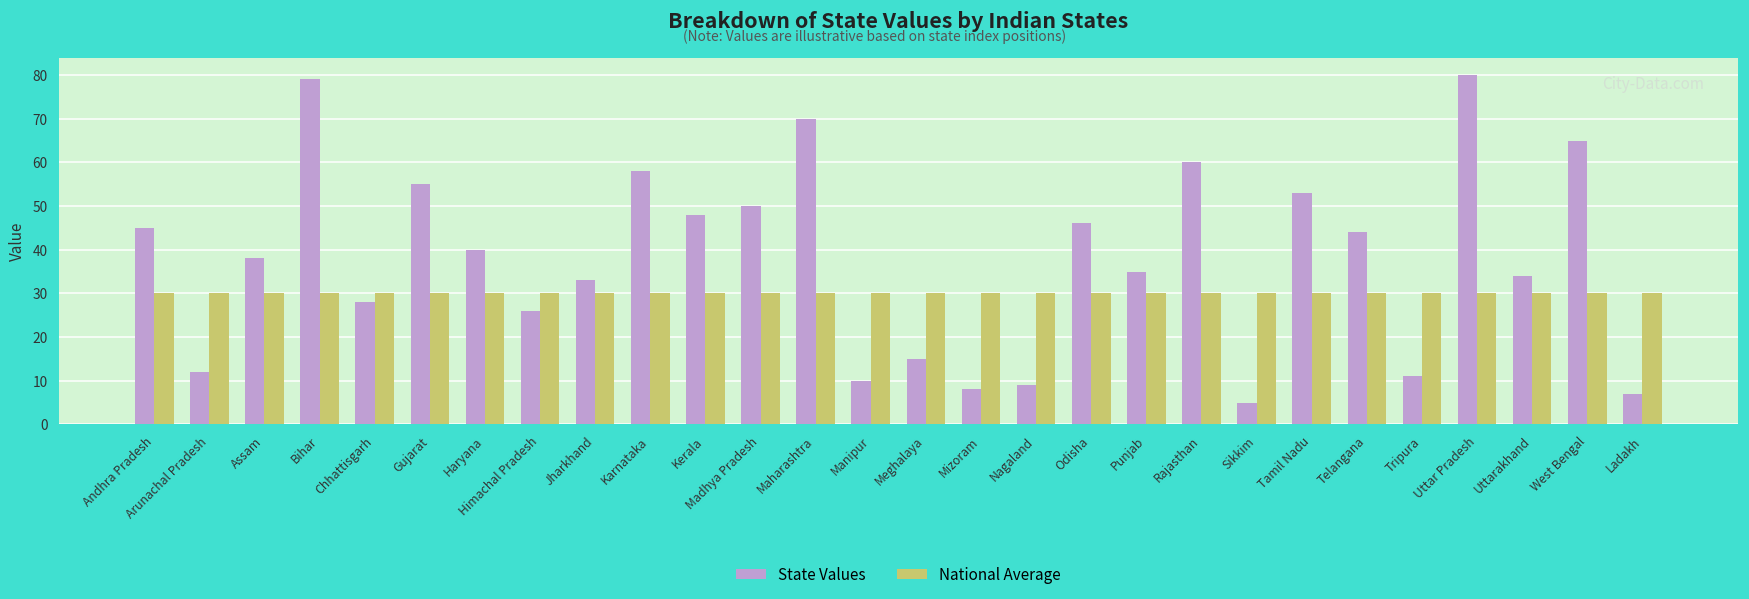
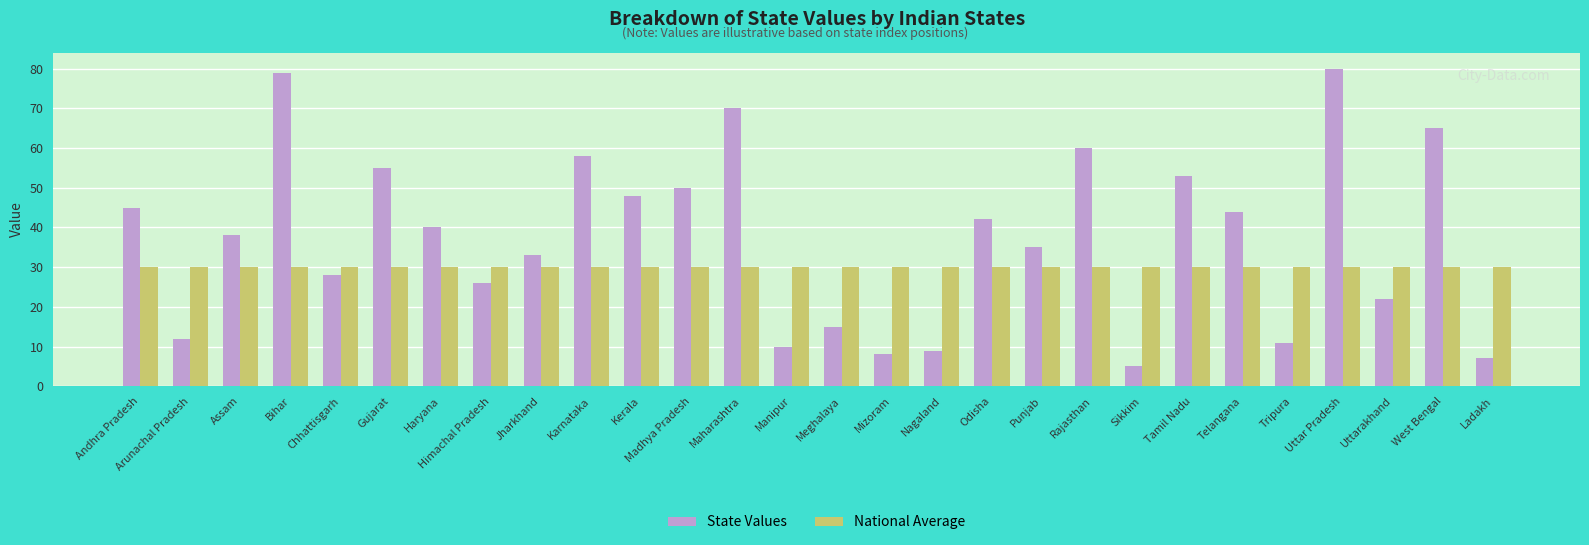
  {
    "State Values": {
      "Andhra Pradesh": 45,
      "Arunachal Pradesh": 12,
      "Assam": 38,
      "Bihar": 79,
      "Chhattisgarh": 28,
      "Gujarat": 55,
      "Haryana": 40,
      "Himachal Pradesh": 26,
      "Jharkhand": 33,
      "Karnataka": 58,
      "Kerala": 48,
      "Madhya Pradesh": 50,
      "Maharashtra": 70,
      "Manipur": 10,
      "Meghalaya": 15,
      "Mizoram": 8,
      "Nagaland": 9,
-     "Odisha": 46,
+     "Odisha": 42,
      "Punjab": 35,
      "Rajasthan": 60,
      "Sikkim": 5,
      "Tamil Nadu": 53,
      "Telangana": 44,
      "Tripura": 11,
      "Uttar Pradesh": 80,
-     "Uttarakhand": 34,
+     "Uttarakhand": 22,
      "West Bengal": 65,
      "Ladakh": 7
    },
    "National Average": {
      "Andhra Pradesh": 30,
      "Arunachal Pradesh": 30,
      "Assam": 30,
      "Bihar": 30,
      "Chhattisgarh": 30,
      "Gujarat": 30,
      "Haryana": 30,
      "Himachal Pradesh": 30,
      "Jharkhand": 30,
      "Karnataka": 30,
      "Kerala": 30,
      "Madhya Pradesh": 30,
      "Maharashtra": 30,
      "Manipur": 30,
      "Meghalaya": 30,
      "Mizoram": 30,
      "Nagaland": 30,
      "Odisha": 30,
      "Punjab": 30,
      "Rajasthan": 30,
      "Sikkim": 30,
      "Tamil Nadu": 30,
      "Telangana": 30,
      "Tripura": 30,
      "Uttar Pradesh": 30,
      "Uttarakhand": 30,
      "West Bengal": 30,
      "Ladakh": 30
    }
  }
